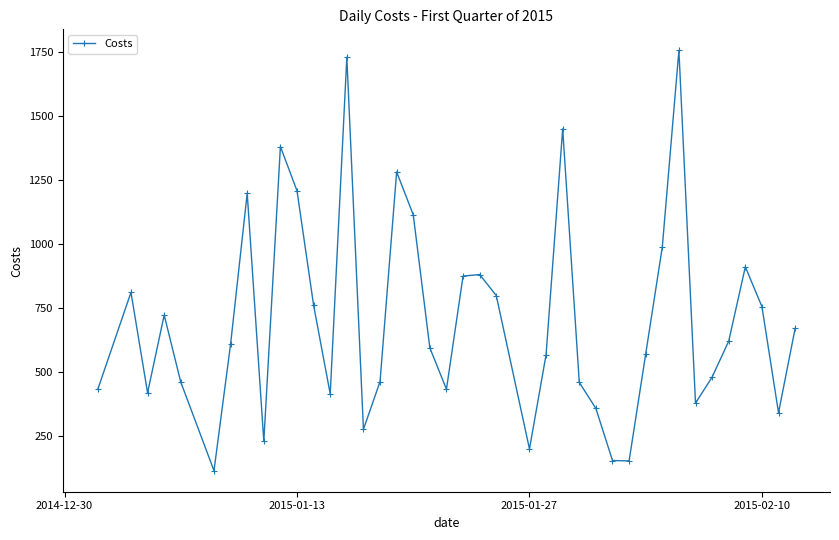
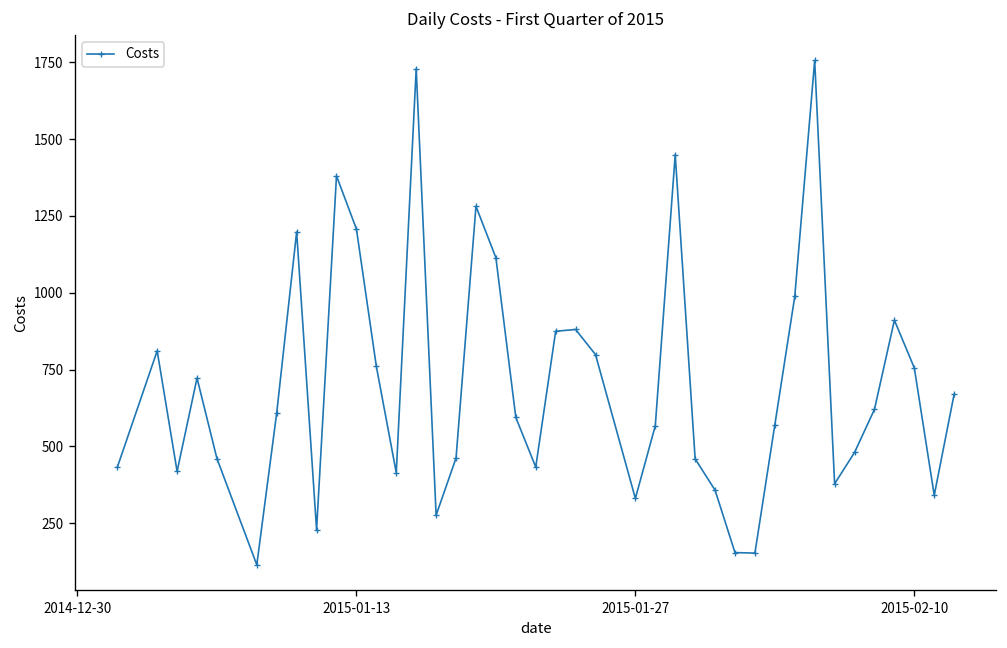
  {
    "2015-01-13": 1210,
-   "2015-01-27": 200,
+   "2015-01-27": 330,
    "2015-02-10": 760
  }
